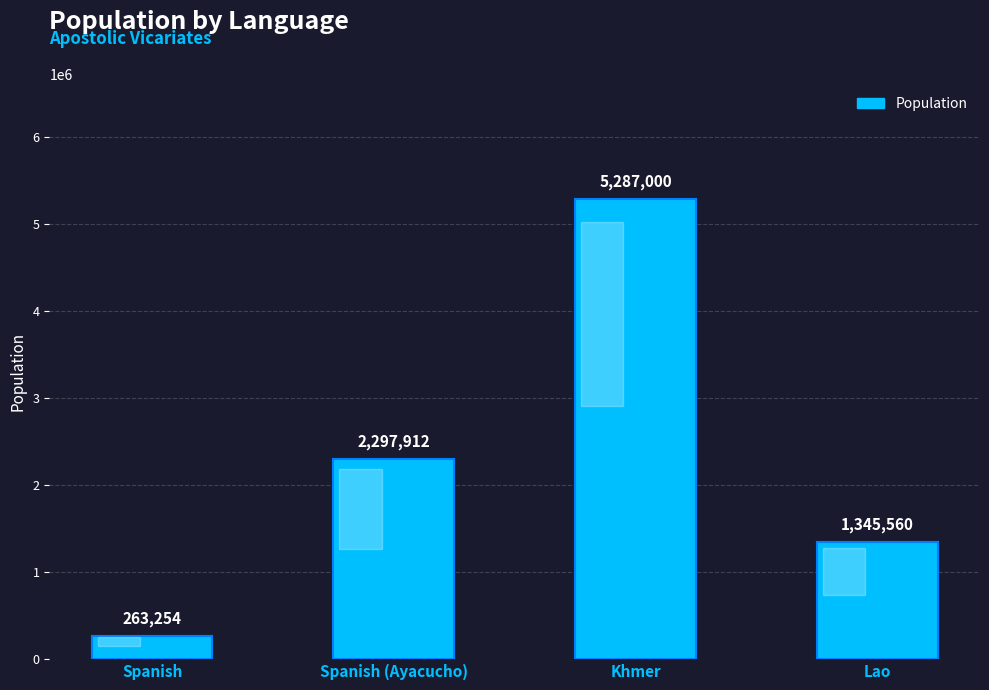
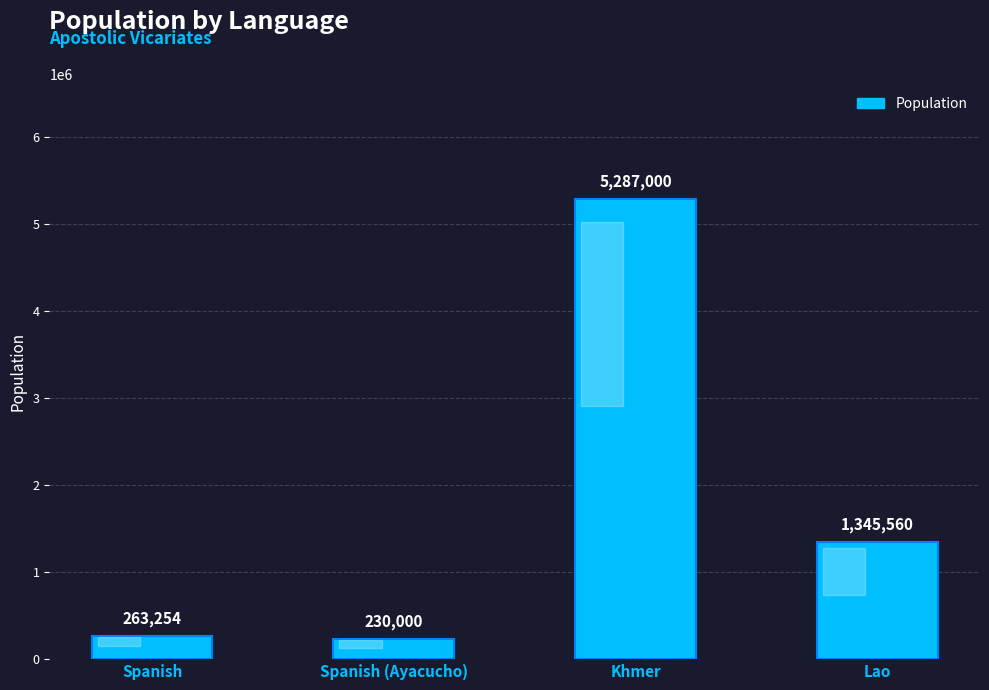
  {
    "Spanish": "263,254",
-   "Spanish (Ayacucho)": "2,297,912",
+   "Spanish (Ayacucho)": "230,000",
    "Khmer": "5,287,000",
    "Lao": "1,345,560"
  }
